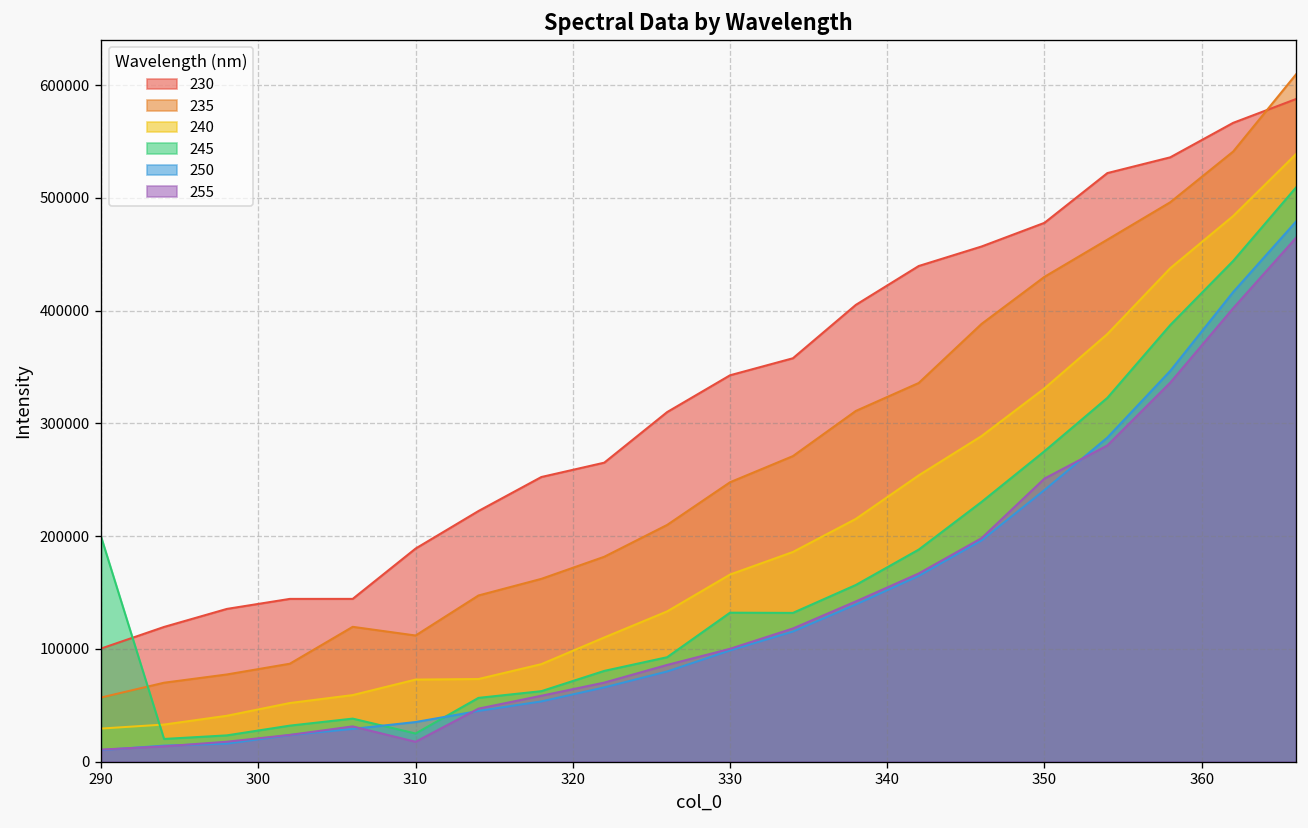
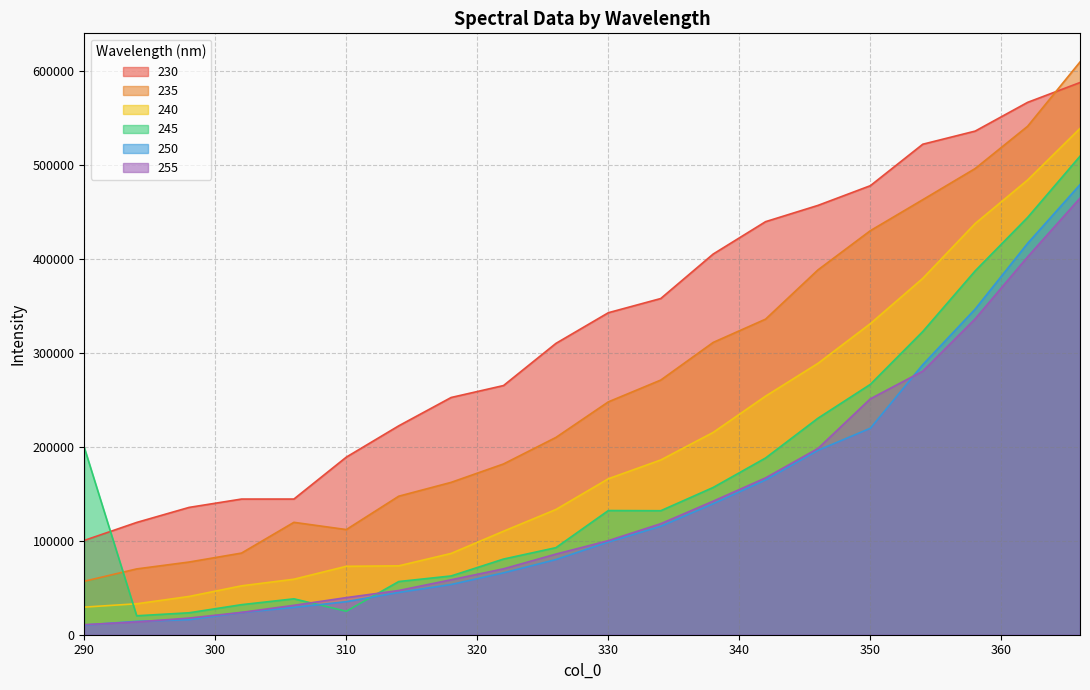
  {
    "245": {
      "290": 200000,
      "310": 20000,
      "330": 130000,
-     "350": 280000
+     "350": 270000
    },
    "250": {
      "310": 40000,
-     "350": 240000
+     "350": 220000
    },
    "255": {
-     "310": 20000,
+     "310": 40000,
      "350": 250000
    }
  }
